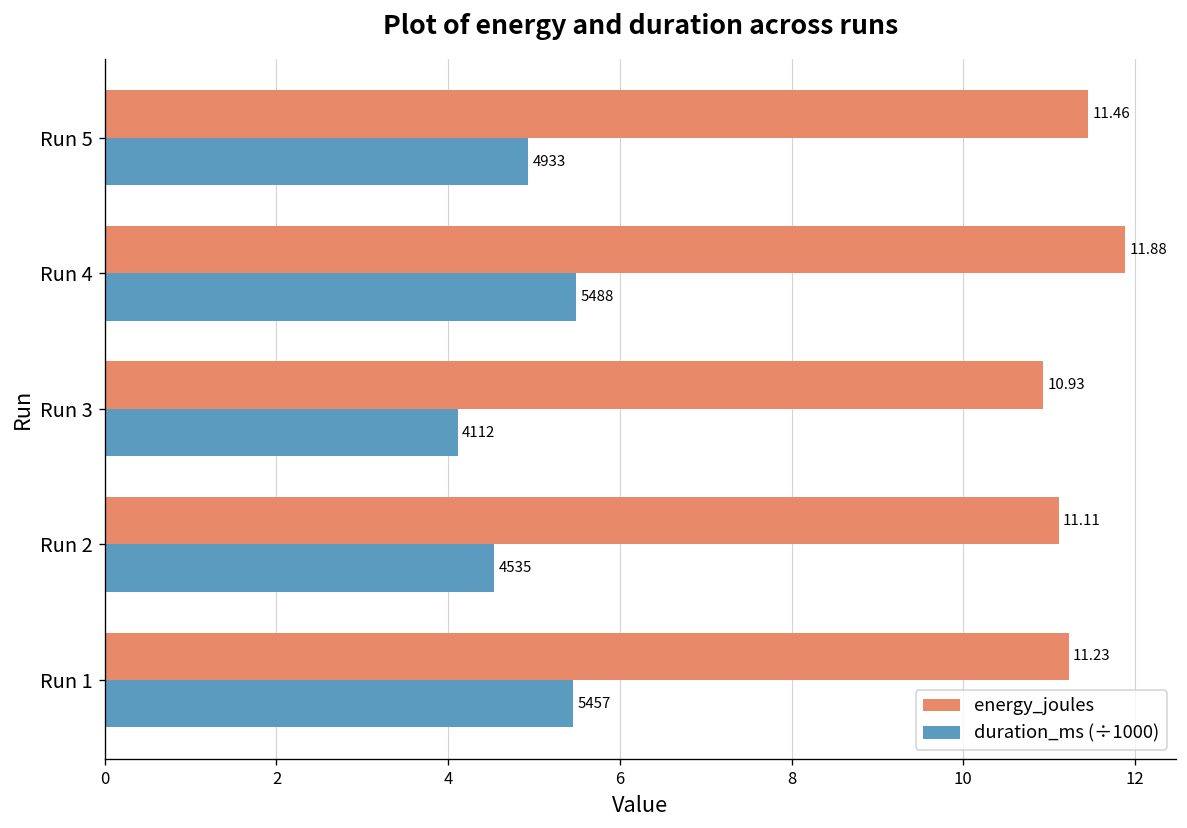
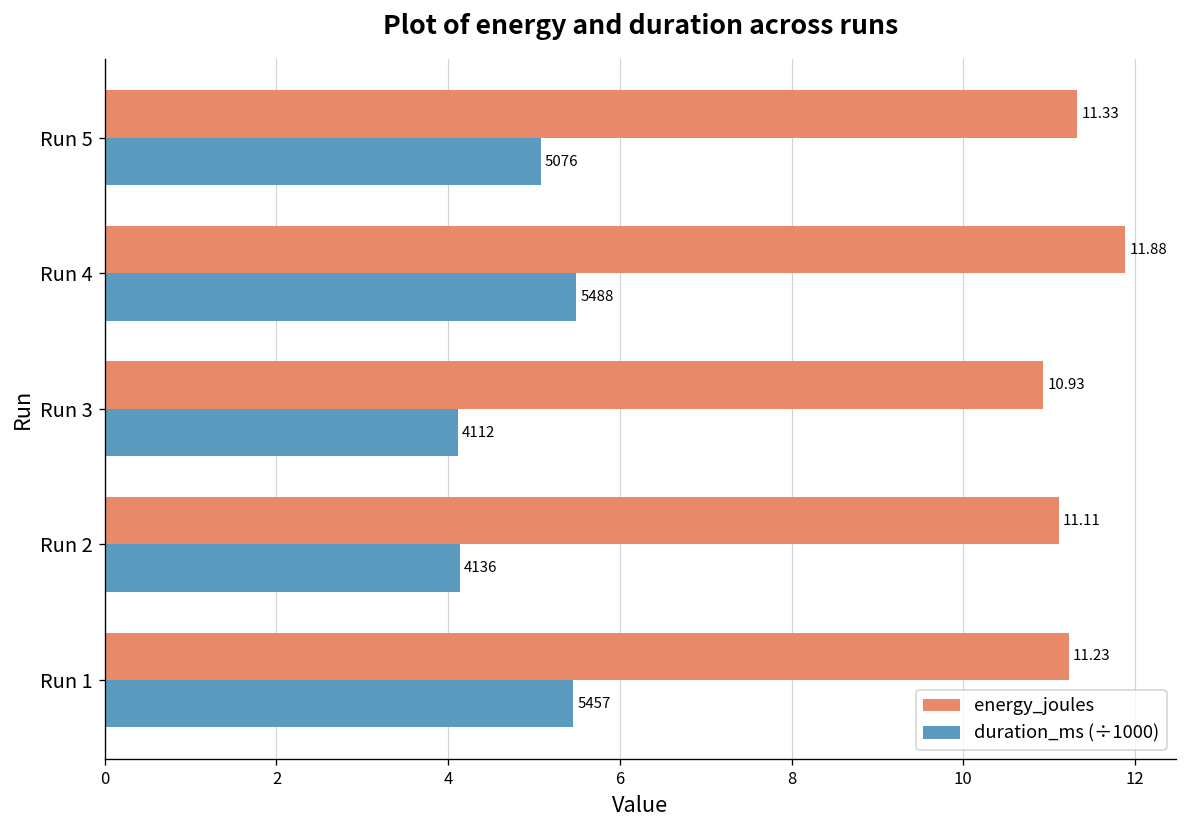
  {
    "energy_joules": {
-     "Run 5": 11.46,
+     "Run 5": 11.33,
      "Run 4": 11.88,
      "Run 3": 10.93,
      "Run 2": 11.11,
      "Run 1": 11.23
    },
    "duration_ms (÷1000)": {
-     "Run 5": 4933,
-     "Run 2": 4535
+     "Run 5": 5076,
+     "Run 2": 4136
    }
  }
